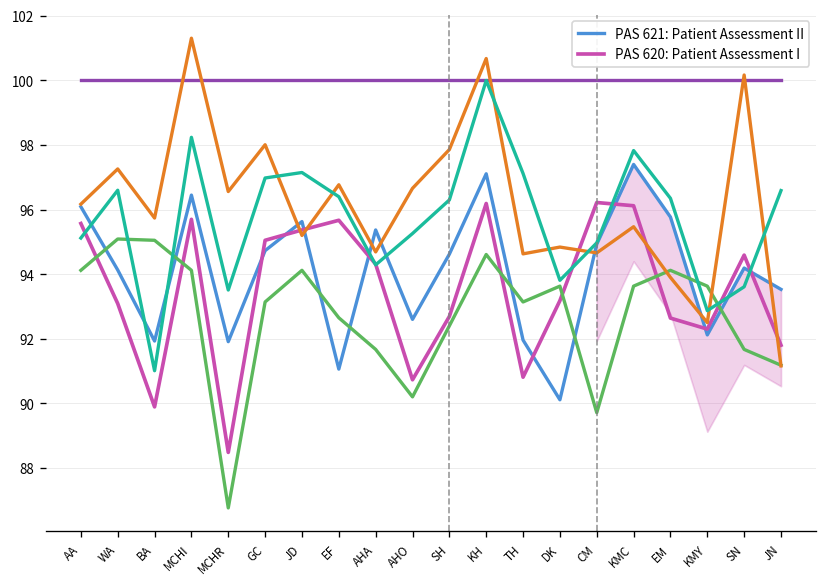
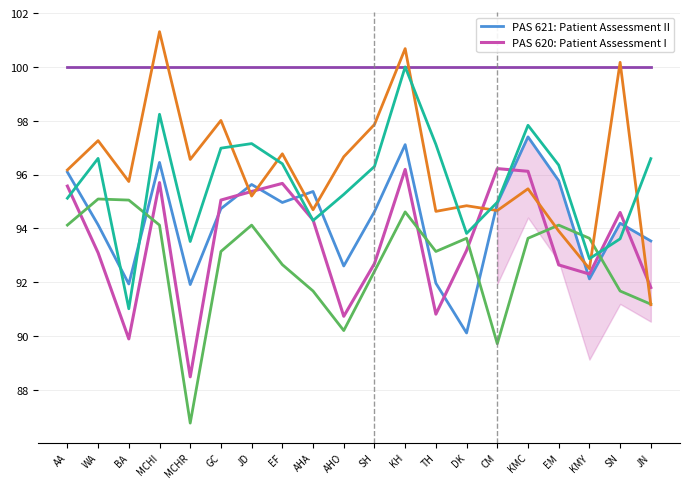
  {
    "PAS 621: Patient Assessment II": {
      "WA": 94.1,
      "BA": 91.9,
      "MCHI": 96.5,
      "MCHR": 91.9,
      "GC": 94.7,
      "JD": 95.6,
-     "EF": 91.1,
+     "EF": 95.0,
      "AHA": 95.4,
      "AHO": 92.6,
      "SH": 94.6,
      "KH": 97.1,
      "TH": 92.0,
      "DK": 90.1
    }
  }
